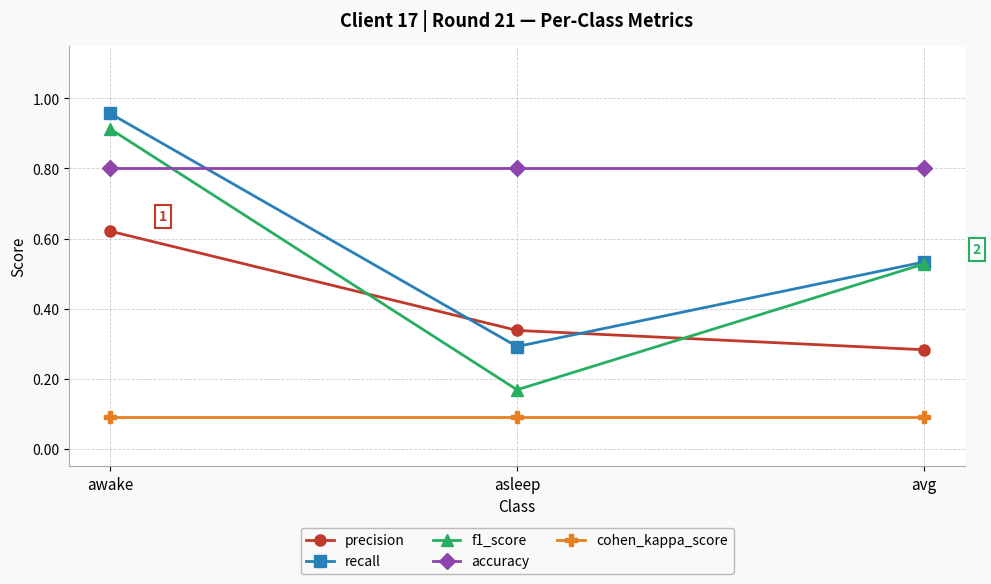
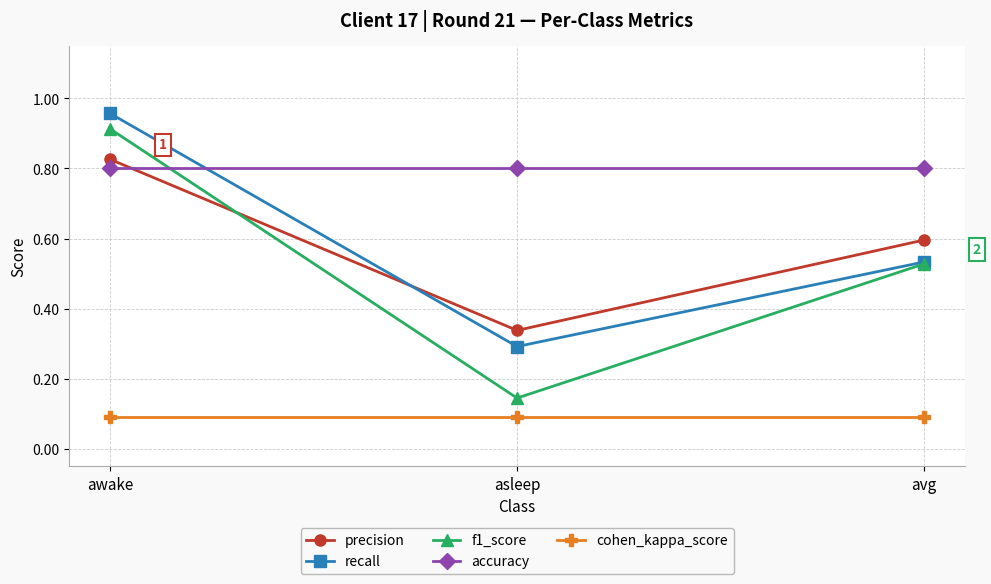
  {
    "precision": {
-     "awake": 0.62,
+     "awake": 0.83,
      "asleep": 0.34,
-     "avg": 0.28
+     "avg": 0.60
    },
    "recall": {
      "awake": 0.96,
      "asleep": 0.29
    },
    "f1_score": {
      "awake": 0.91,
-     "asleep": 0.17
+     "asleep": 0.14
    },
    "accuracy": {
      "awake": 0.80,
      "asleep": 0.80,
      "avg": 0.80
    },
    "cohen_kappa_score": {
      "awake": 0.09,
      "asleep": 0.09,
      "avg": 0.09
    }
  }
